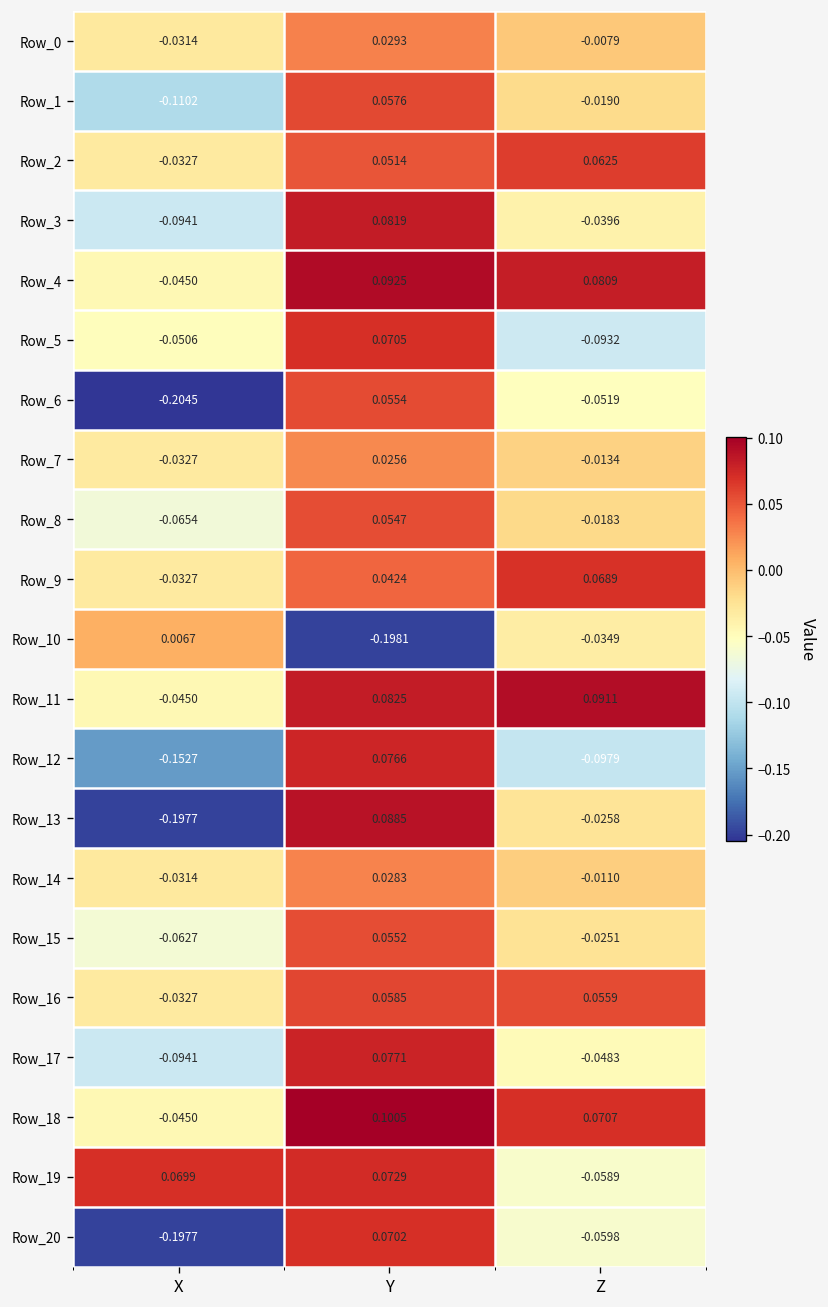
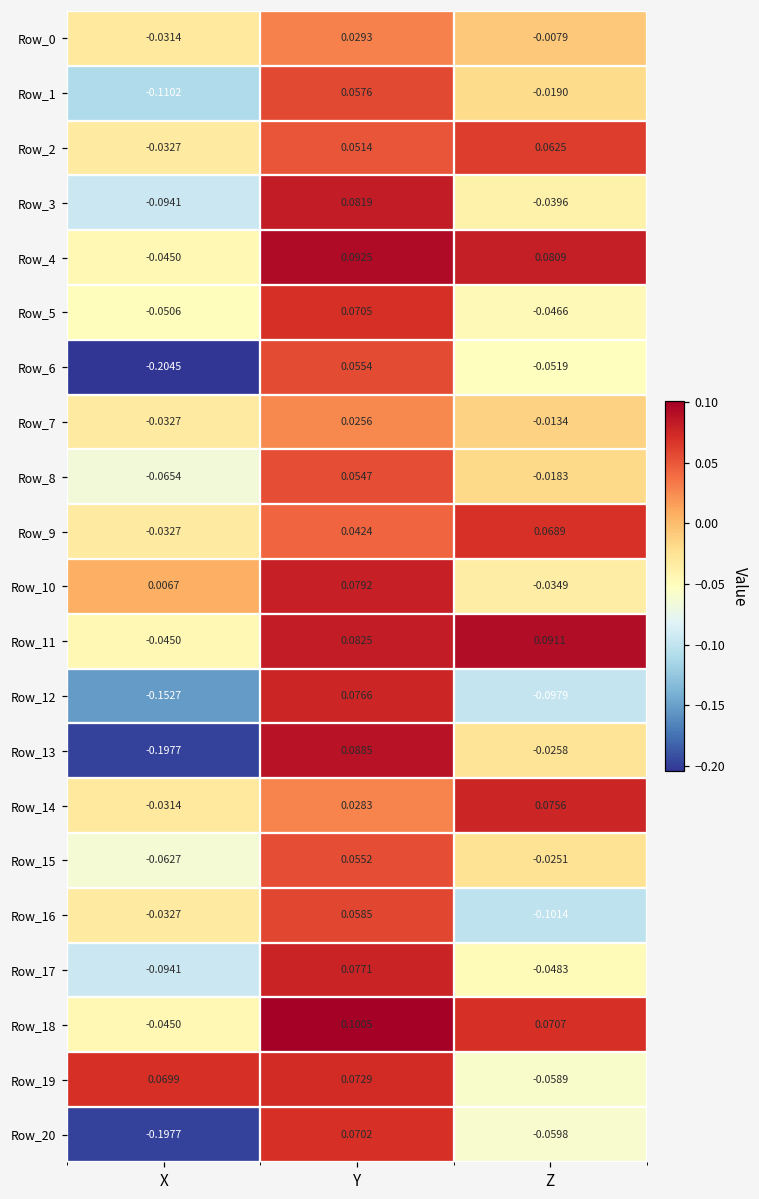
  {
    "Row_0": {
      "X": -0.0314,
      "Y": 0.0293,
      "Z": -0.0079
    },
    "Row_1": {
      "X": -0.1102,
      "Y": 0.0576,
      "Z": -0.0190
    },
    "Row_2": {
      "X": -0.0327,
      "Y": 0.0514,
      "Z": 0.0625
    },
    "Row_3": {
      "X": -0.0941,
      "Y": 0.0819,
      "Z": -0.0396
    },
    "Row_4": {
      "X": -0.0450,
      "Y": 0.0925,
      "Z": 0.0809
    },
    "Row_5": {
      "X": -0.0506,
      "Y": 0.0705,
-     "Z": -0.0932
+     "Z": -0.0466
    },
    "Row_6": {
      "X": -0.2045,
      "Y": 0.0554,
      "Z": -0.0519
    },
    "Row_7": {
      "X": -0.0327,
      "Y": 0.0256,
      "Z": -0.0134
    },
    "Row_8": {
      "X": -0.0654,
      "Y": 0.0547,
      "Z": -0.0183
    },
    "Row_9": {
      "X": -0.0327,
      "Y": 0.0424,
      "Z": 0.0689
    },
    "Row_10": {
      "X": 0.0067,
-     "Y": -0.1981,
+     "Y": 0.0792,
      "Z": -0.0349
    },
    "Row_11": {
      "X": -0.0450,
      "Y": 0.0825,
      "Z": 0.0911
    },
    "Row_12": {
      "X": -0.1527,
      "Y": 0.0766,
      "Z": -0.0979
    },
    "Row_13": {
      "X": -0.1977,
      "Y": 0.0885,
      "Z": -0.0258
    },
    "Row_14": {
      "X": -0.0314,
      "Y": 0.0283,
-     "Z": -0.0110
+     "Z": 0.0756
    },
    "Row_15": {
      "X": -0.0627,
      "Y": 0.0552,
      "Z": -0.0251
    },
    "Row_16": {
      "X": -0.0327,
      "Y": 0.0585,
-     "Z": 0.0559
+     "Z": -0.1014
    },
    "Row_17": {
      "X": -0.0941,
      "Y": 0.0771,
      "Z": -0.0483
    },
    "Row_18": {
      "X": -0.0450,
      "Y": 0.1005,
      "Z": 0.0707
    },
    "Row_19": {
      "X": 0.0699,
      "Y": 0.0729,
      "Z": -0.0589
    },
    "Row_20": {
      "X": -0.1977,
      "Y": 0.0702,
      "Z": -0.0598
    }
  }
